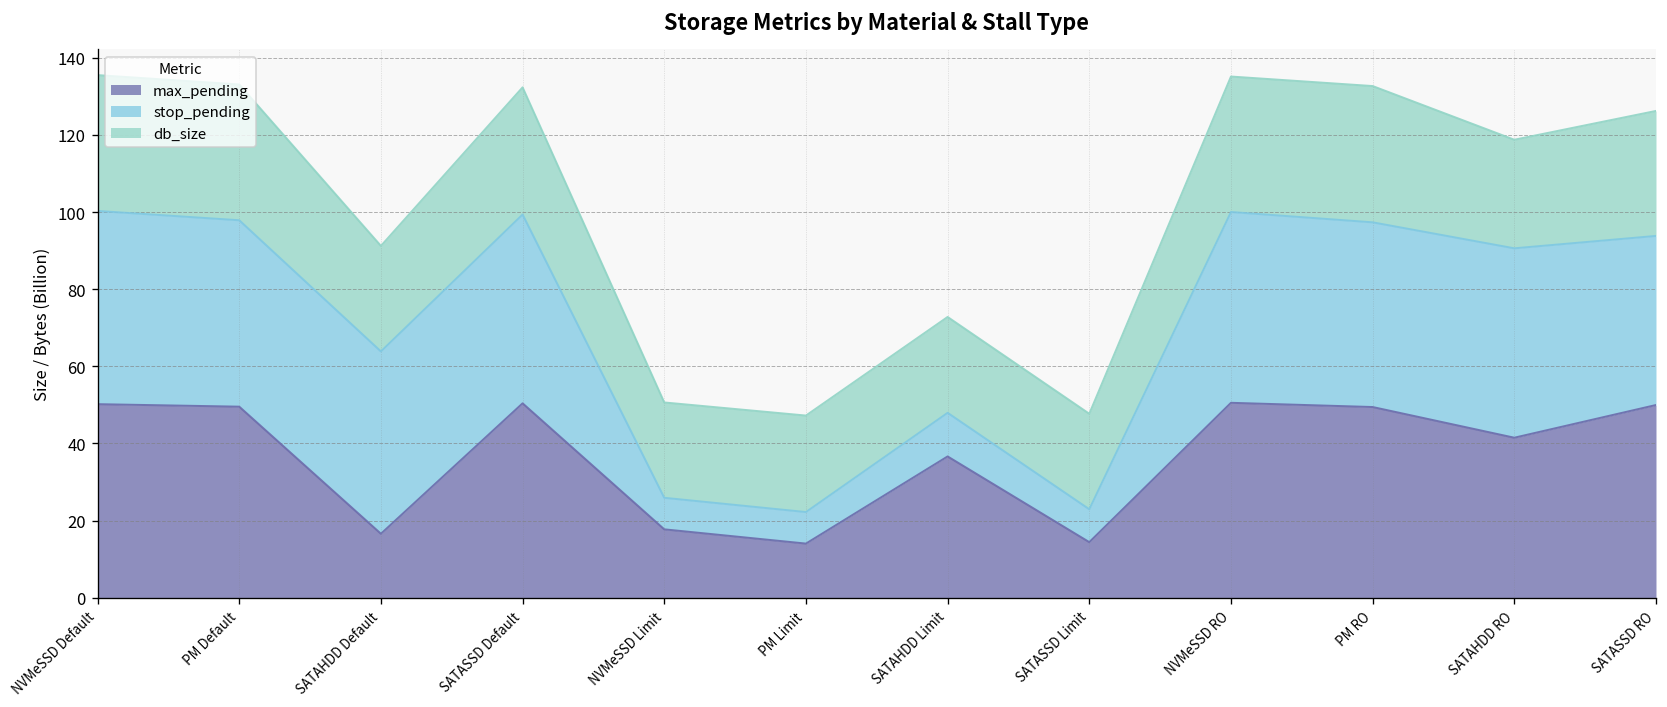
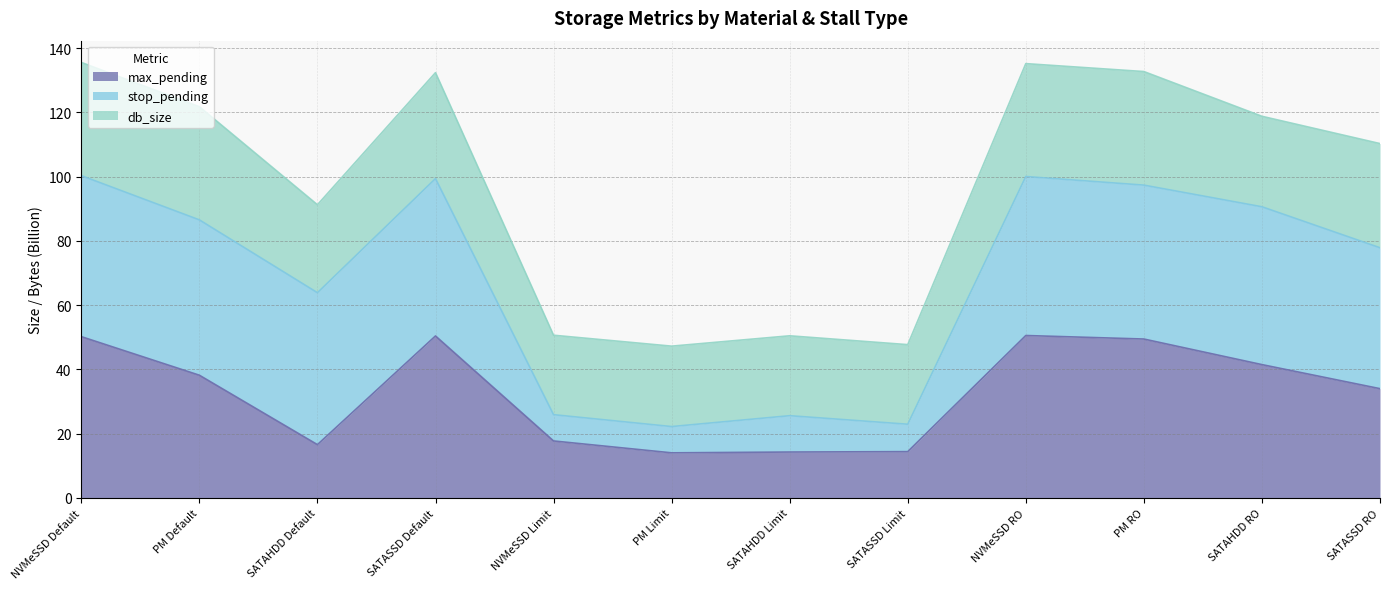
  {
    "max_pending": {
      "NVMeSSD Default": 50,
-     "PM Default": 50,
+     "PM Default": 38,
      "SATAHDD Default": 17,
      "SATASSD Default": 50,
      "NVMeSSD Limit": 18,
      "PM Limit": 14,
-     "SATAHDD Limit": 37,
+     "SATAHDD Limit": 14,
      "SATASSD Limit": 14,
      "NVMeSSD RO": 51,
      "PM RO": 49,
      "SATAHDD RO": 41,
-     "SATASSD RO": 50
+     "SATASSD RO": 34
    }
  }
